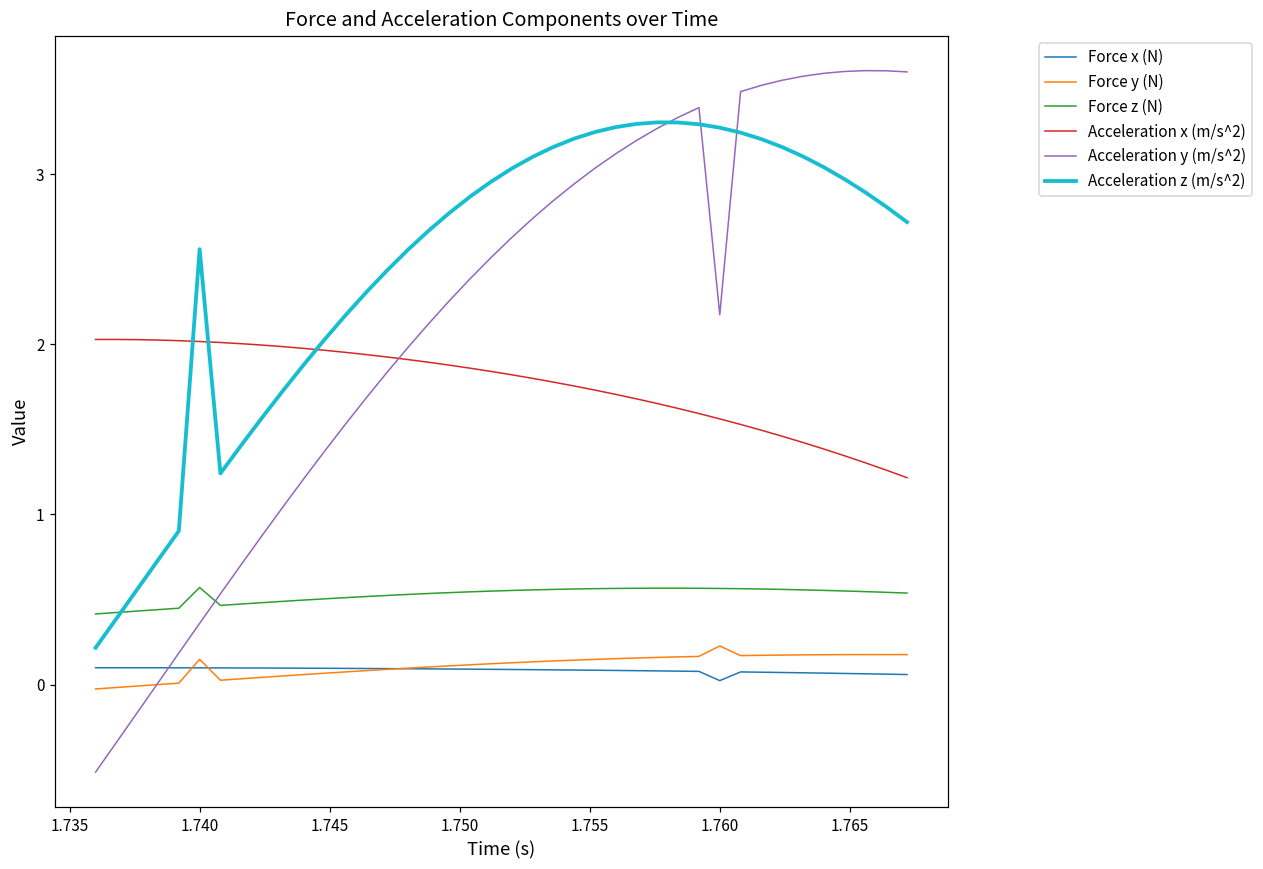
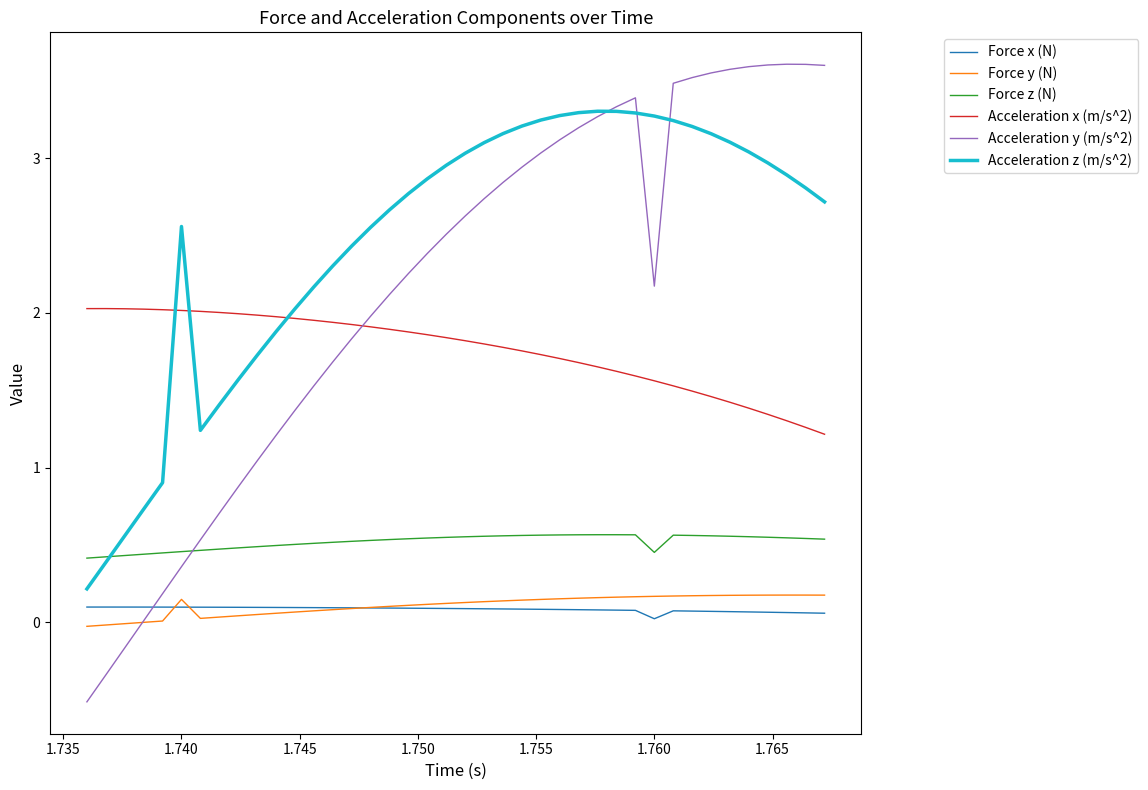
  {
    "Force x (N)": {
      "1.740": 0.10,
      "1.760": 0.02
    },
    "Force y (N)": {
      "1.740": 0.15,
-     "1.760": 0.23
+     "1.760": 0.17
    },
    "Force z (N)": {
-     "1.740": 0.57,
-     "1.760": 0.57
+     "1.740": 0.46,
+     "1.760": 0.45
    },
    "Acceleration x (m/s^2)": {
      "1.740": 2.02,
      "1.760": 1.56
    },
    "Acceleration y (m/s^2)": {
      "1.740": 0.36,
      "1.760": 2.17
    },
    "Acceleration z (m/s^2)": {
      "1.740": 2.56,
      "1.760": 3.27
    }
  }
